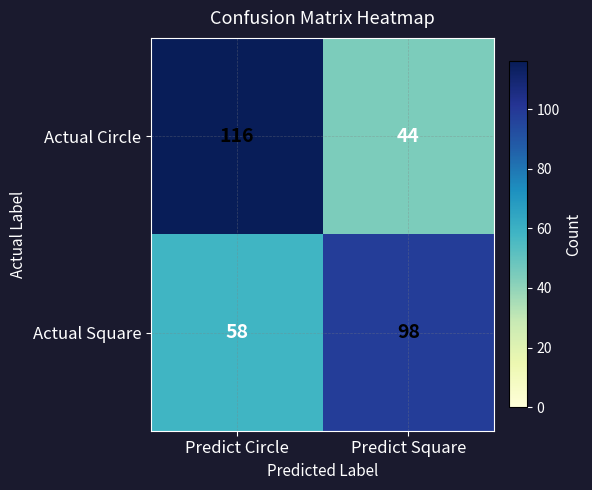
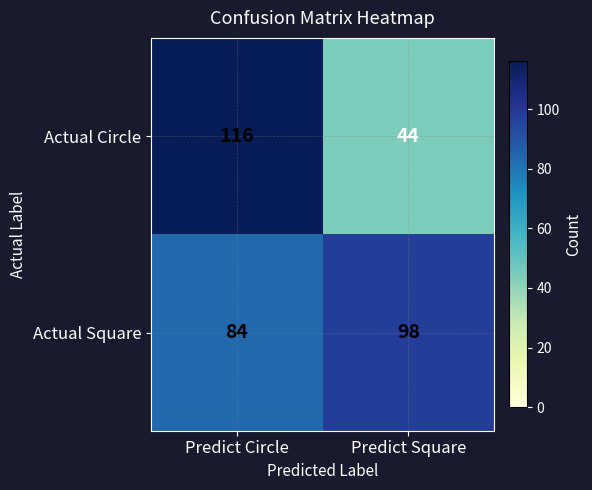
  {
    "Actual Circle": {
      "Predict Circle": 116,
      "Predict Square": 44
    },
    "Actual Square": {
-     "Predict Circle": 58,
+     "Predict Circle": 84,
      "Predict Square": 98
    }
  }
